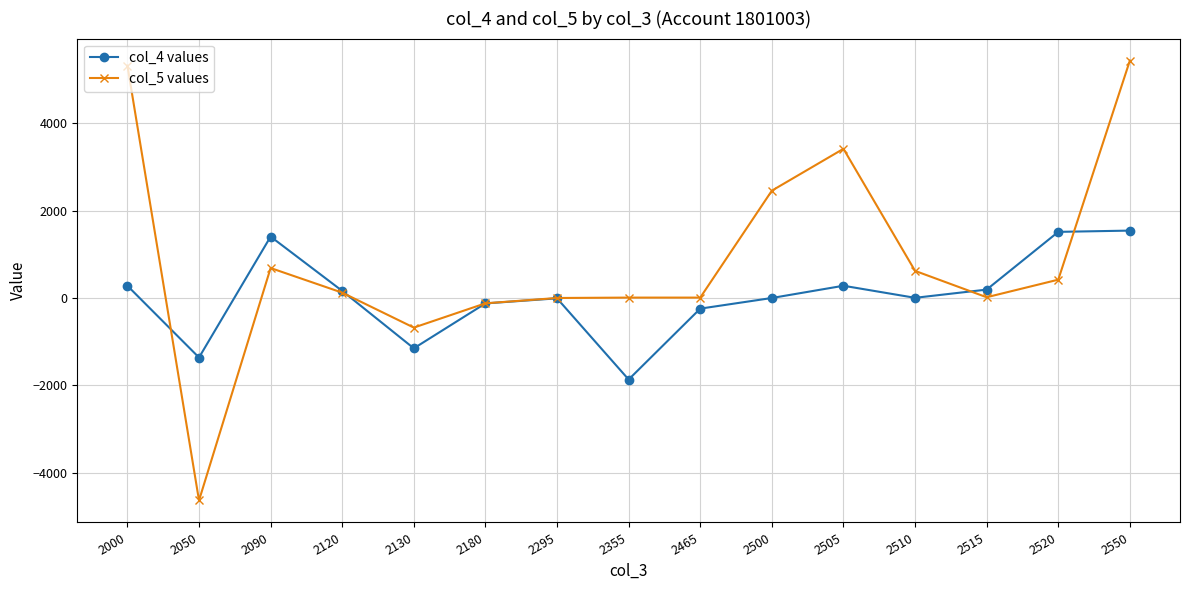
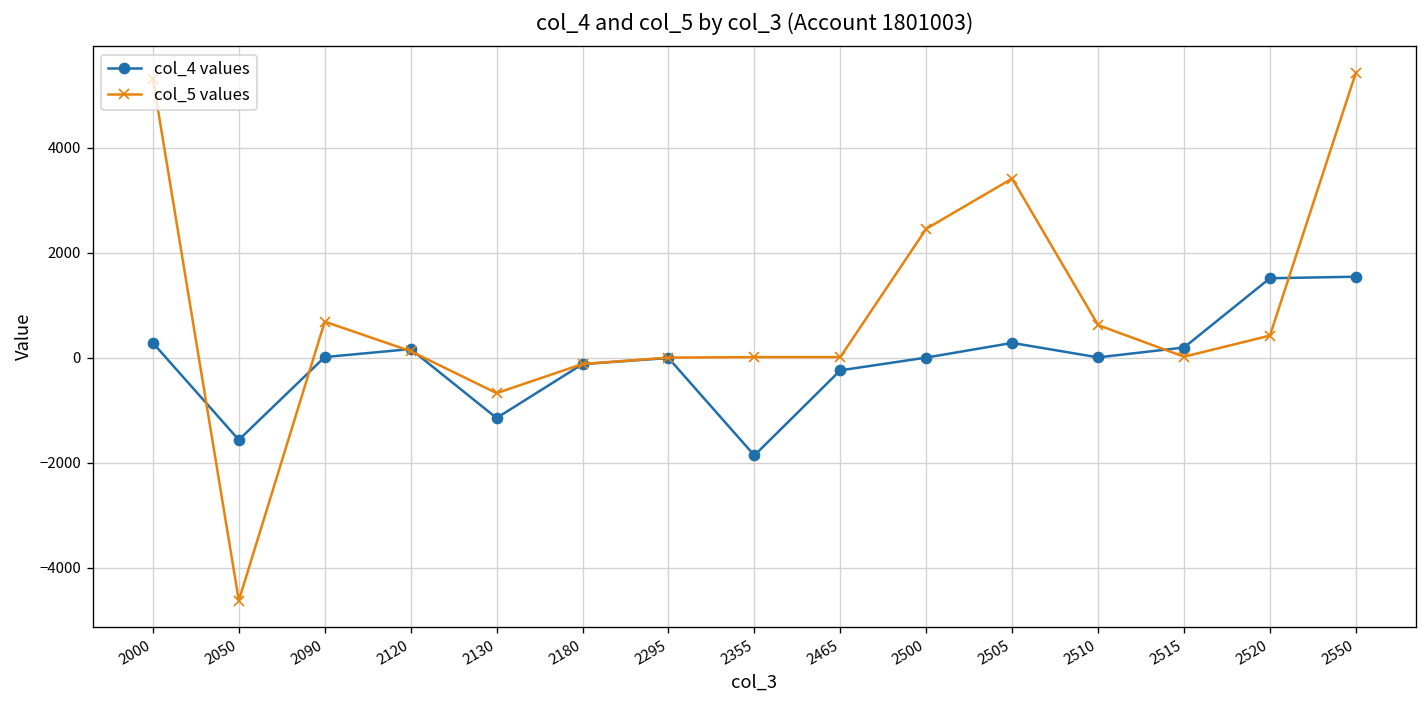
  {
    "col_4 values": {
      "2000": 300,
-     "2050": -1400,
-     "2090": 1400,
+     "2050": -1600,
+     "2090": 0,
      "2130": -1200,
      "2355": -1900,
      "2465": -200,
      "2500": 0,
      "2505": 300,
      "2510": 0,
      "2515": 200,
      "2520": 1500,
      "2550": 1500
    },
    "col_5 values": {
      "2050": -4600,
      "2090": 700,
      "2130": -700,
      "2355": 0,
      "2465": 0,
      "2500": 2500,
      "2505": 3400,
      "2510": 600,
      "2515": 0,
      "2520": 400,
      "2550": 5400
    }
  }
